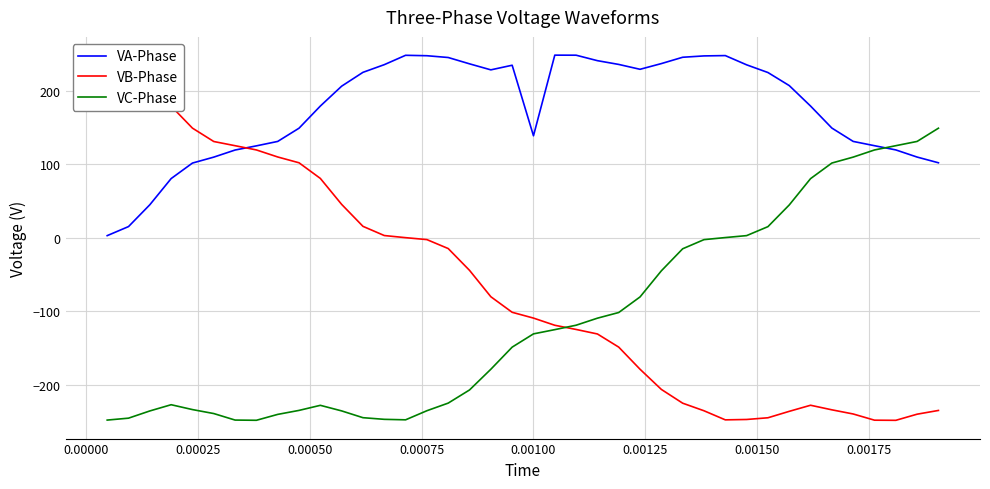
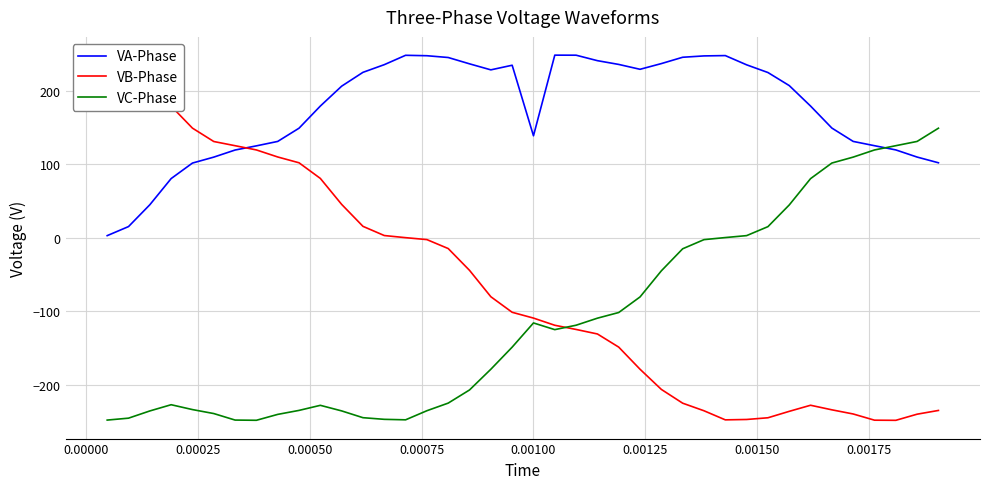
  {
    "VA-Phase": {
      "0.00100": 140
    },
    "VB-Phase": {
      "0.00100": -110
    },
    "VC-Phase": {
-     "0.00100": -130
+     "0.00100": -120
    }
  }
